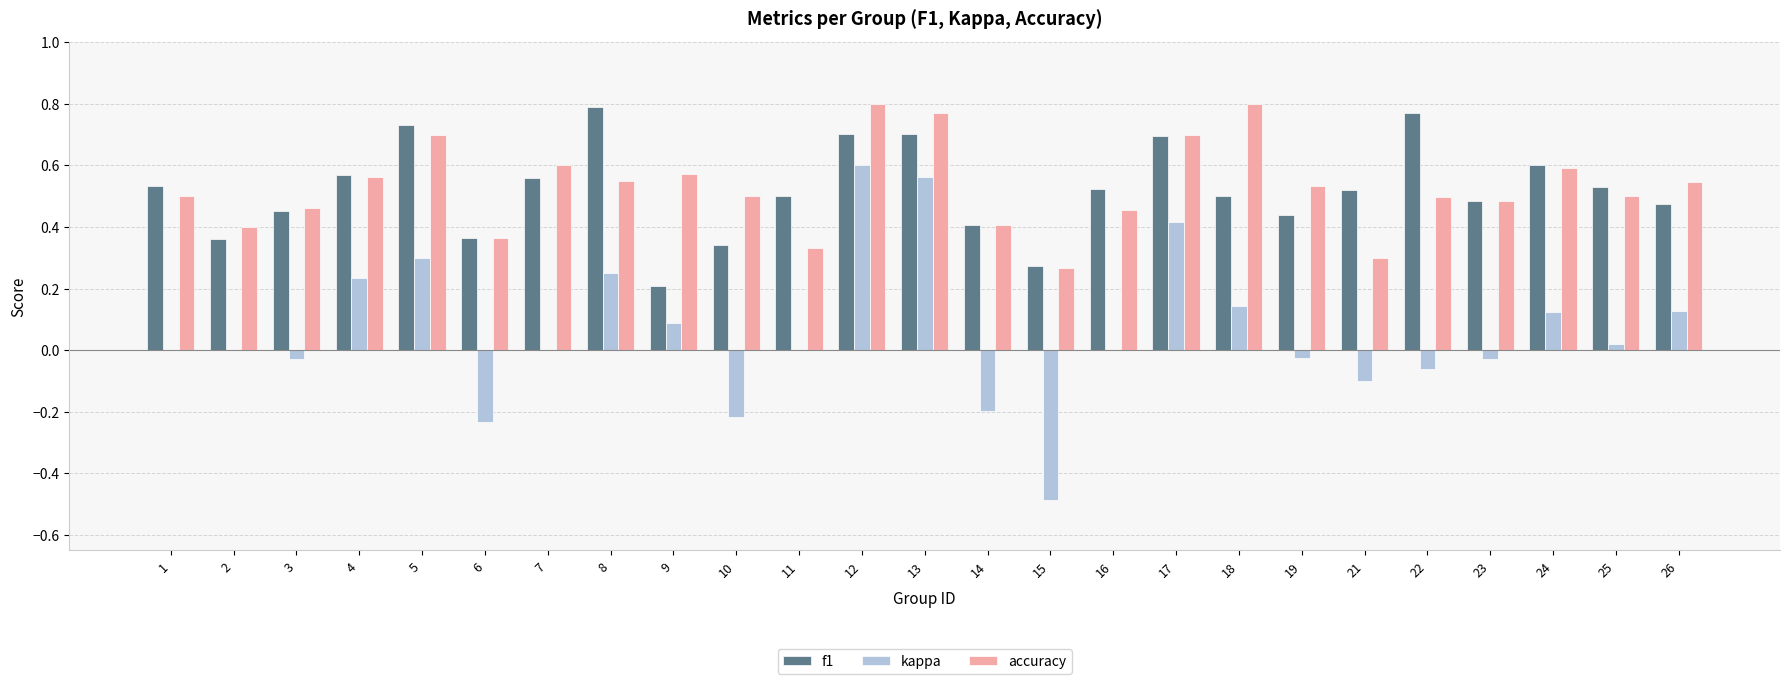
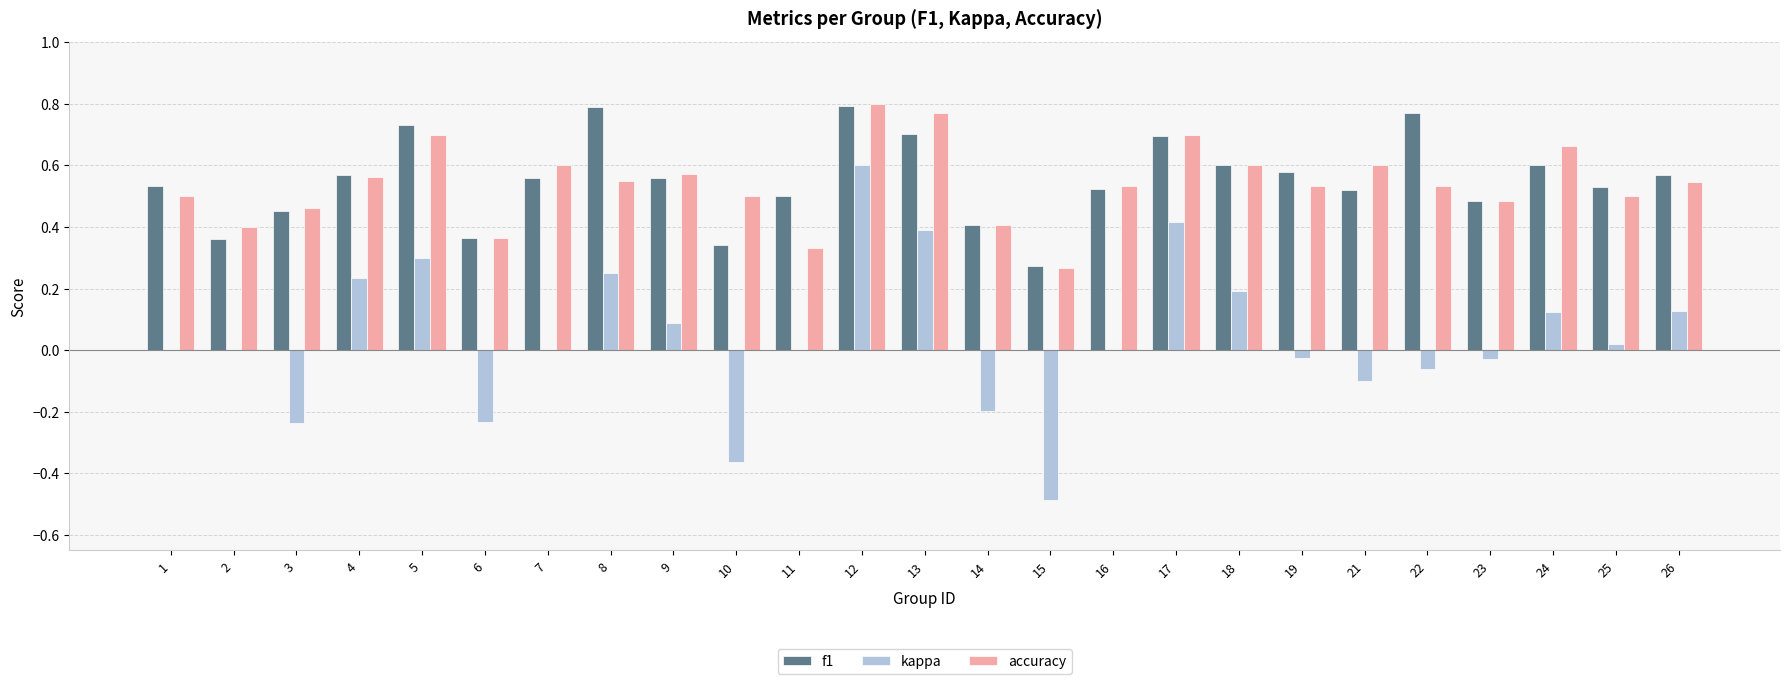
  {
    "f1": {
      "1": 0.53,
      "2": 0.36,
      "3": 0.45,
      "4": 0.57,
      "5": 0.73,
      "6": 0.36,
      "7": 0.56,
      "8": 0.79,
-     "9": 0.21,
+     "9": 0.56,
      "10": 0.34,
      "11": 0.50,
-     "12": 0.70,
+     "12": 0.79,
      "13": 0.70,
      "14": 0.41,
      "15": 0.27,
      "16": 0.52,
      "17": 0.69,
-     "18": 0.5,
-     "19": 0.44,
+     "18": 0.6,
+     "19": 0.58,
      "21": 0.52,
      "22": 0.77,
      "23": 0.48,
      "24": 0.60,
      "25": 0.53,
-     "26": 0.47
+     "26": 0.57
    },
    "kappa": {
      "1": 0.00,
      "2": 0.00,
-     "3": -0.03,
+     "3": -0.24,
      "4": 0.24,
      "5": 0.30,
      "6": -0.23,
      "7": 0.00,
      "8": 0.25,
      "9": 0.09,
-     "10": -0.22,
+     "10": -0.36,
      "11": 0.00,
      "12": 0.60,
-     "13": 0.56,
+     "13": 0.39,
      "14": -0.20,
      "15": -0.49,
      "16": 0.00,
      "17": 0.42,
-     "18": 0.14,
+     "18": 0.19,
      "19": -0.03,
      "21": -0.10,
      "22": -0.06,
      "23": -0.03,
      "24": 0.12,
      "25": 0.02,
      "26": 0.13
    },
    "accuracy": {
      "1": 0.50,
      "2": 0.40,
      "3": 0.46,
      "4": 0.56,
      "5": 0.70,
      "6": 0.36,
      "7": 0.60,
      "8": 0.55,
      "9": 0.57,
      "10": 0.50,
      "11": 0.33,
      "12": 0.80,
      "13": 0.77,
      "14": 0.41,
      "15": 0.27,
-     "16": 0.45,
+     "16": 0.53,
      "17": 0.70,
-     "18": 0.8,
+     "18": 0.6,
      "19": 0.53,
-     "21": 0.3,
-     "22": 0.50,
+     "21": 0.6,
+     "22": 0.53,
      "23": 0.48,
-     "24": 0.59,
+     "24": 0.66,
      "25": 0.50,
      "26": 0.55
    }
  }
